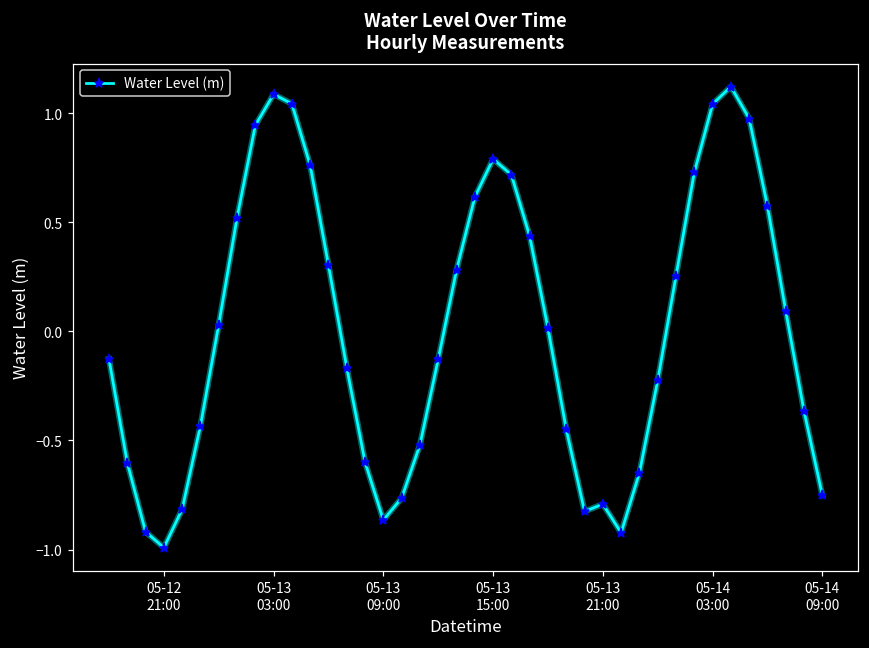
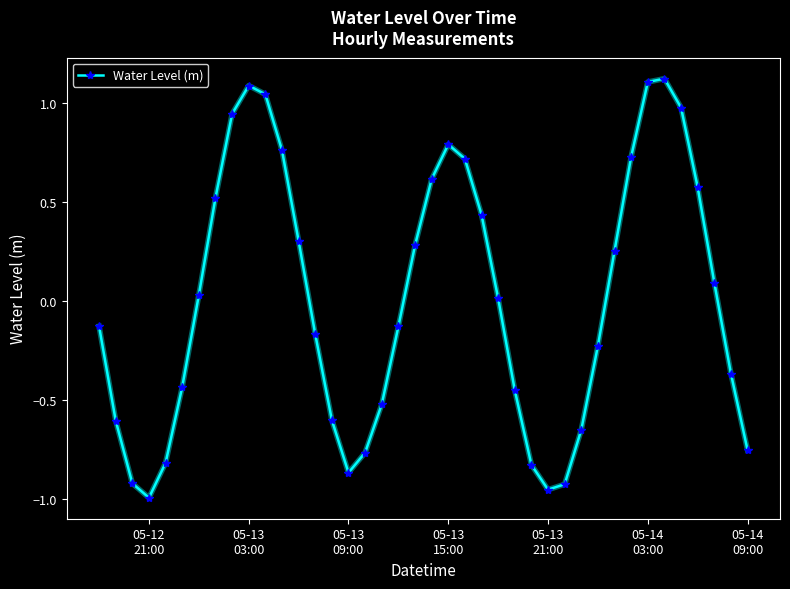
  {
    "05-12 21:00": -0.99,
    "05-13 03:00": 1.09,
    "05-13 09:00": -0.86,
    "05-13 15:00": 0.79,
-   "05-13 21:00": -0.79,
-   "05-14 03:00": 1.04,
+   "05-13 21:00": -0.95,
+   "05-14 03:00": 1.11,
    "05-14 09:00": -0.75
  }
